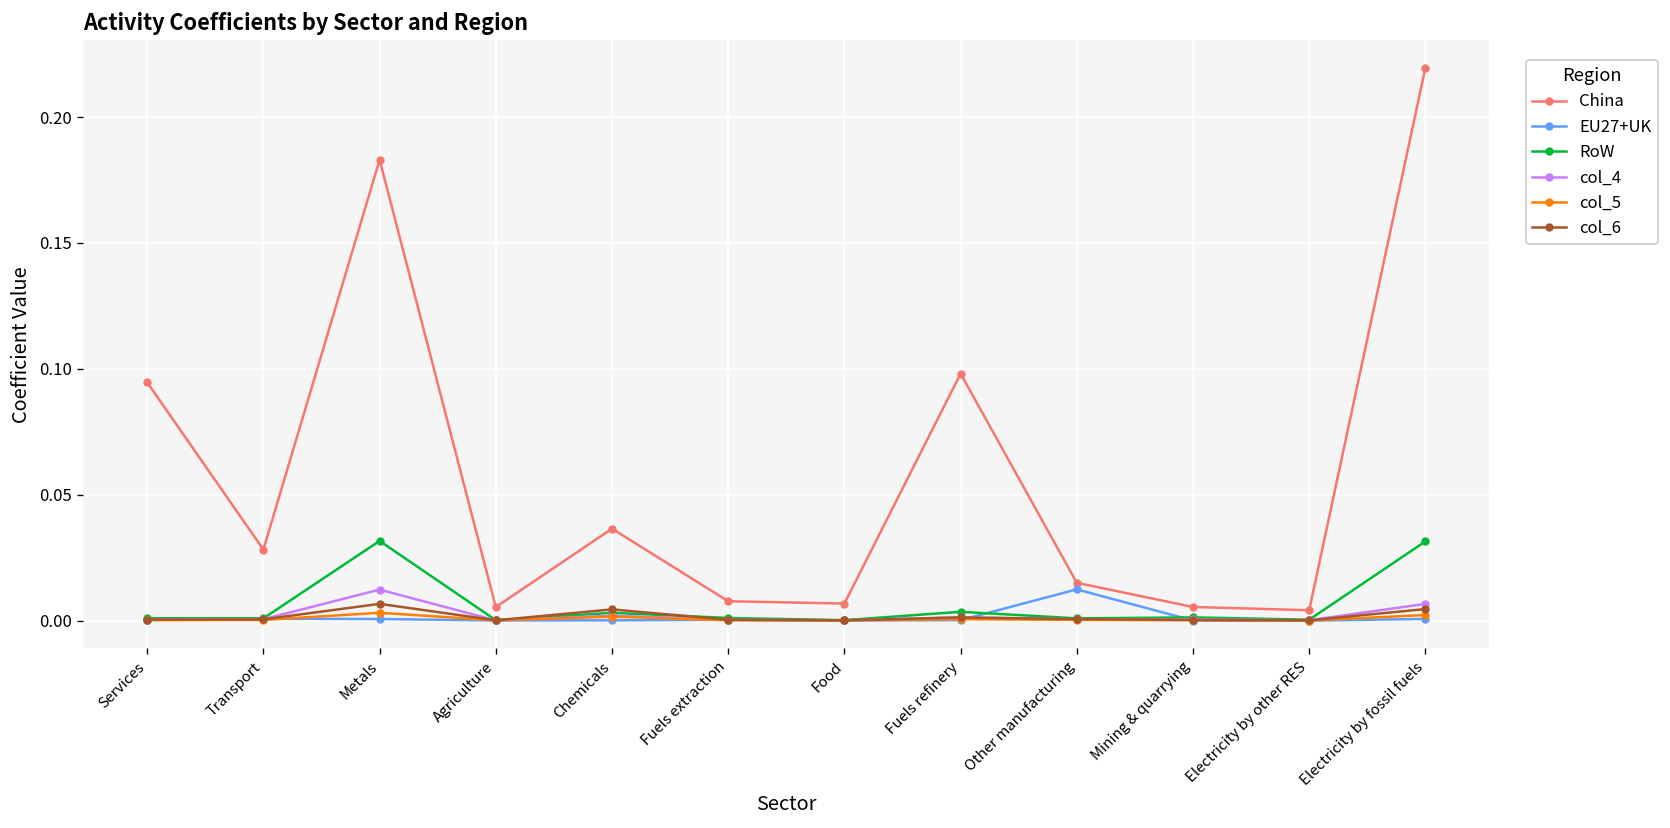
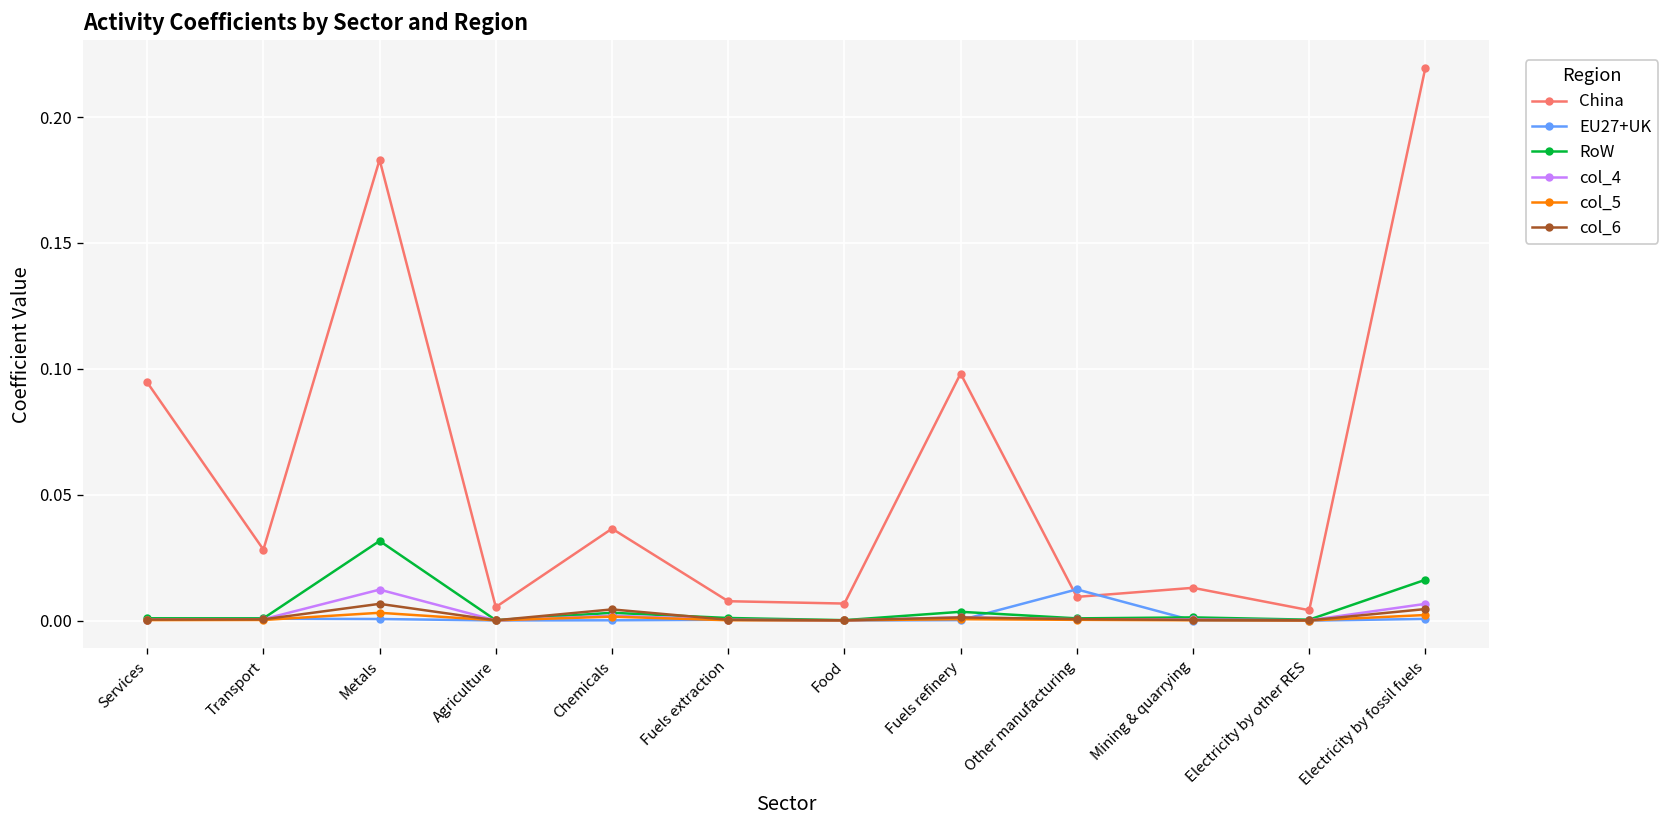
  {
    "China": {
      "Services": 0.095,
      "Transport": 0.028,
      "Metals": 0.183,
      "Agriculture": 0.005,
      "Chemicals": 0.037,
      "Fuels extraction": 0.008,
      "Food": 0.007,
      "Fuels refinery": 0.098,
-     "Other manufacturing": 0.015,
-     "Mining & quarrying": 0.005,
+     "Other manufacturing": 0.009,
+     "Mining & quarrying": 0.013,
      "Electricity by other RES": 0.004,
      "Electricity by fossil fuels": 0.220
    },
    "EU27+UK": {
      "Metals": 0.001,
      "Chemicals": 0.000,
      "Other manufacturing": 0.012,
      "Electricity by fossil fuels": 0.001
    },
    "RoW": {
      "Metals": 0.032,
      "Fuels refinery": 0.004,
-     "Electricity by fossil fuels": 0.031
+     "Electricity by fossil fuels": 0.016
    },
    "col_4": {
      "Metals": 0.012,
      "Electricity by fossil fuels": 0.007
    },
    "col_5": {
      "Metals": 0.003,
      "Electricity by fossil fuels": 0.002
    },
    "col_6": {
      "Metals": 0.007,
      "Chemicals": 0.004,
      "Electricity by fossil fuels": 0.005
    }
  }
